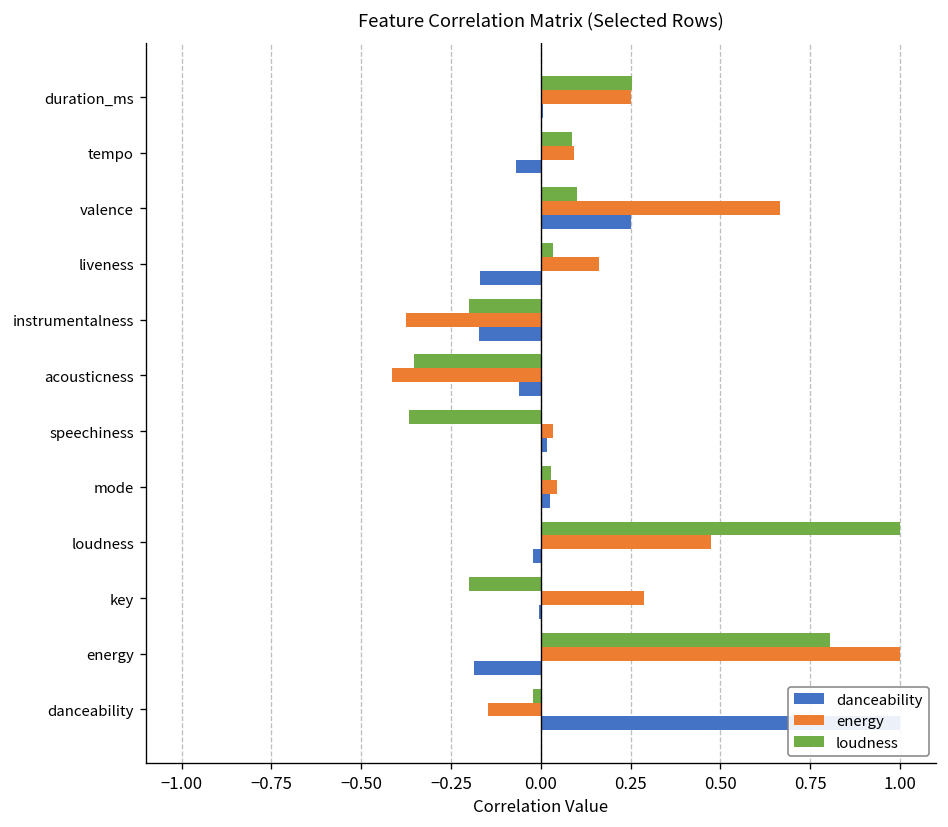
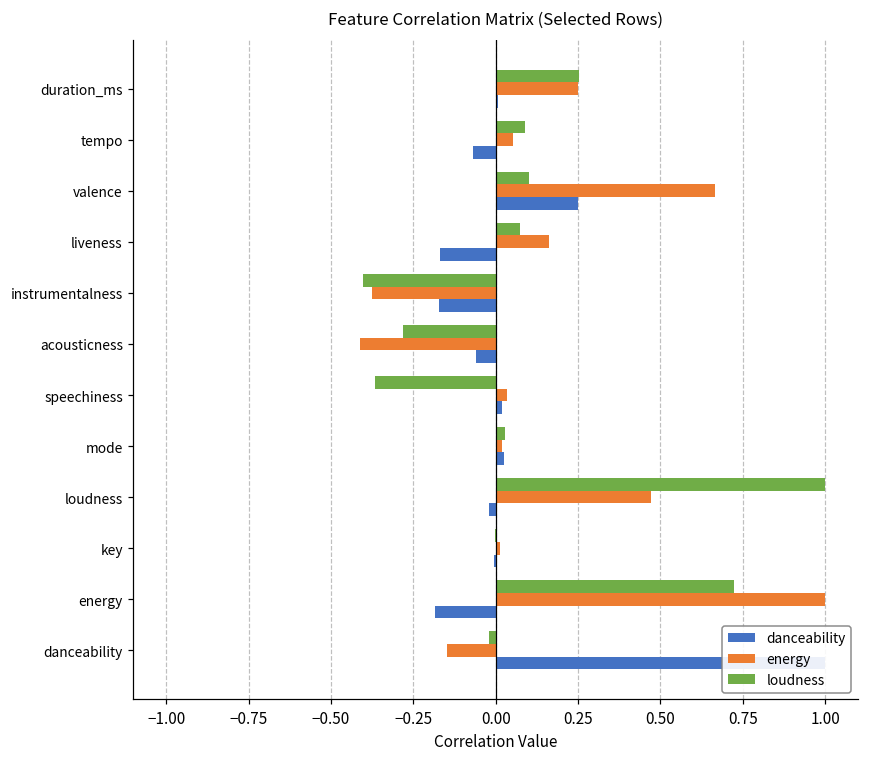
  {
    "danceability": {
      "tempo": -0.07,
      "valence": 0.25,
      "liveness": -0.17,
      "instrumentalness": -0.17,
      "acousticness": -0.06,
      "speechiness": 0.02,
      "mode": 0.03,
      "loudness": -0.02,
      "energy": -0.19
    },
    "energy": {
      "duration_ms": 0.25,
-     "tempo": 0.09,
+     "tempo": 0.05,
      "valence": 0.66,
      "liveness": 0.16,
      "instrumentalness": -0.38,
      "acousticness": -0.41,
      "speechiness": 0.03,
-     "mode": 0.05,
+     "mode": 0.02,
      "loudness": 0.47,
-     "key": 0.29,
+     "key": 0.01,
      "energy": 1.00,
      "danceability": -0.15
    },
    "loudness": {
      "duration_ms": 0.25,
      "tempo": 0.09,
      "valence": 0.10,
-     "liveness": 0.03,
-     "instrumentalness": -0.20,
-     "acousticness": -0.35,
+     "liveness": 0.07,
+     "instrumentalness": -0.40,
+     "acousticness": -0.28,
      "speechiness": -0.37,
      "mode": 0.03,
      "loudness": 1.00,
-     "key": -0.20,
-     "energy": 0.80,
+     "key": 0.00,
+     "energy": 0.72,
      "danceability": -0.02
    }
  }
